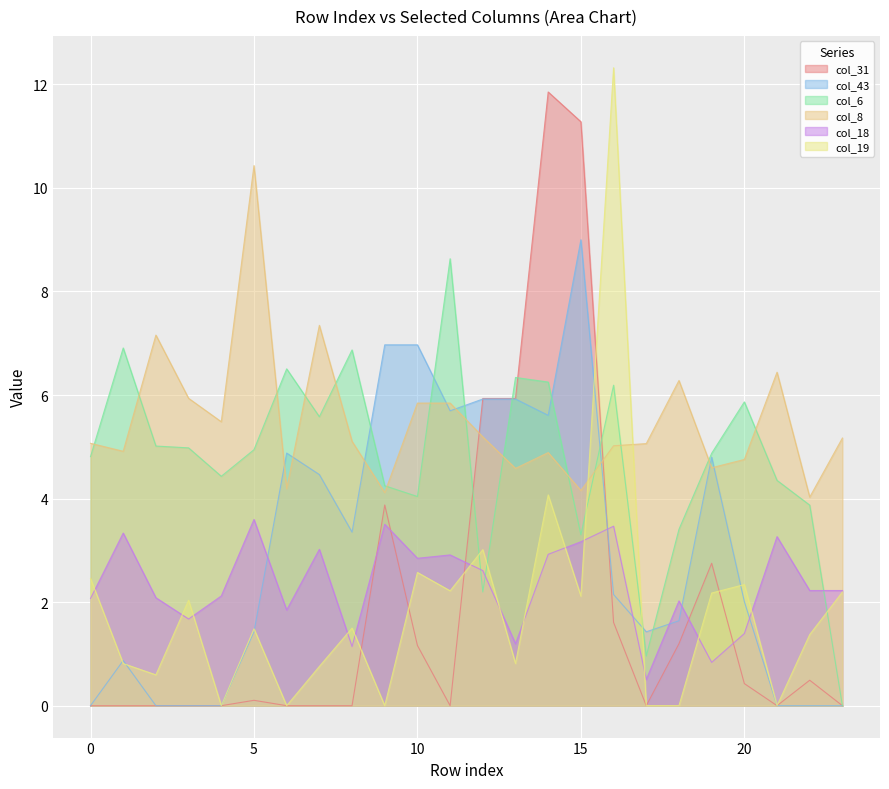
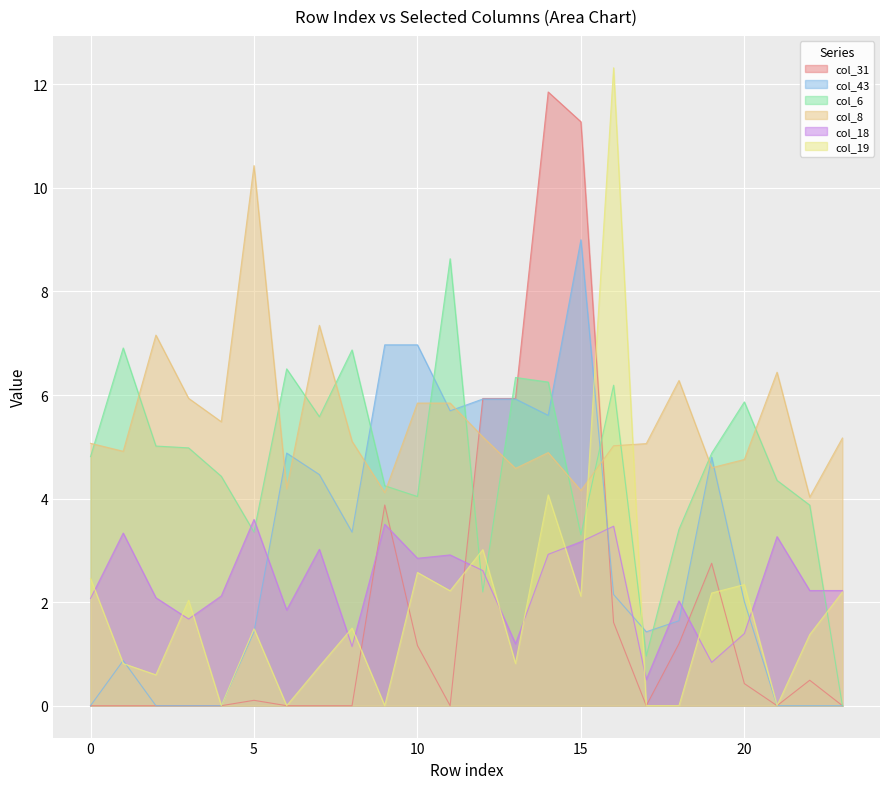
  {
    "col_43": {
      "5": 1.4,
      "10": 7.0,
      "15": 9.0,
      "20": 2.0
    },
    "col_6": {
      "0": 4.8,
-     "5": 4.9,
+     "5": 3.4,
      "10": 4.0,
      "15": 3.3,
      "20": 5.9
    },
    "col_18": {
      "0": 2.1,
      "5": 3.6,
      "10": 2.8,
      "15": 3.2,
      "20": 1.4
    }
  }
